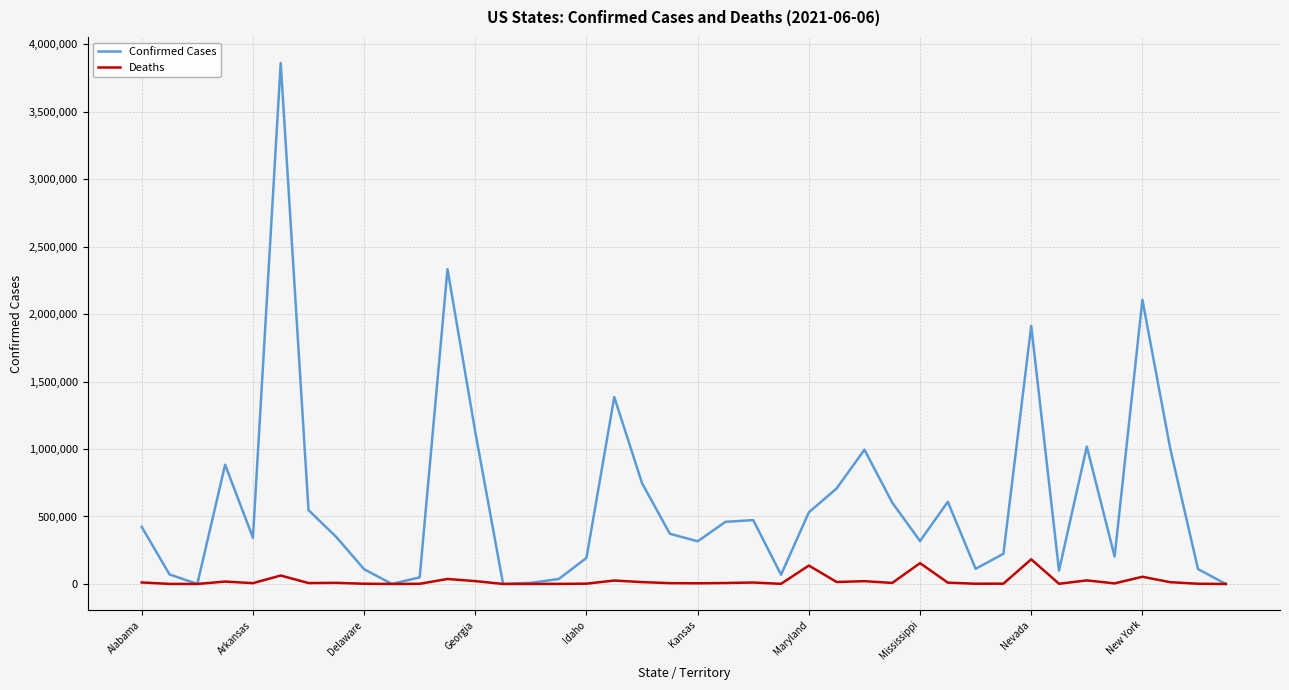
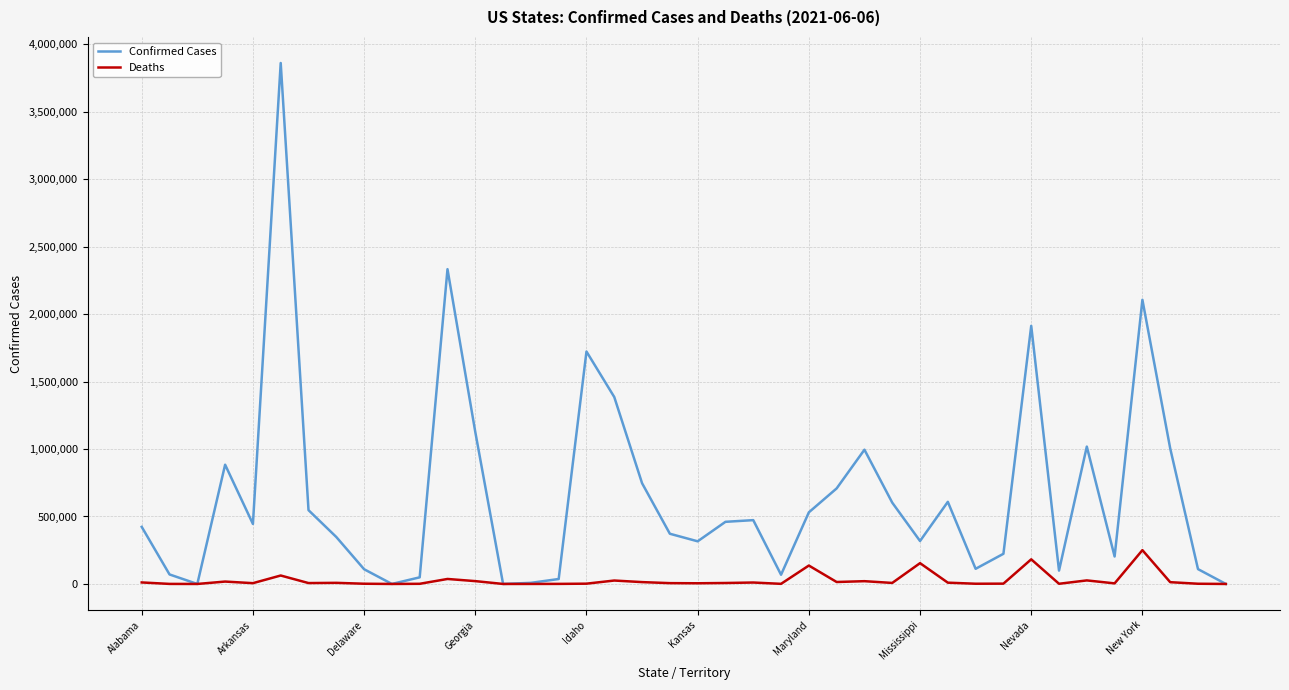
  {
    "Confirmed Cases": {
      "Alabama": "420,000",
-     "Arkansas": "340,000",
+     "Arkansas": "440,000",
      "Delaware": "110,000",
      "Georgia": "1,130,000",
-     "Idaho": "190,000",
+     "Idaho": "1,720,000",
      "Kansas": "320,000",
      "Maryland": "530,000",
      "Mississippi": "320,000",
      "Nevada": "1,910,000",
      "New York": "2,110,000"
    },
    "Deaths": {
      "Alabama": "10,000",
      "Arkansas": "10,000",
      "Delaware": "0",
      "Georgia": "20,000",
      "Idaho": "0",
      "Kansas": "10,000",
      "Maryland": "140,000",
      "Mississippi": "150,000",
      "Nevada": "180,000",
-     "New York": "50,000"
+     "New York": "250,000"
    }
  }
